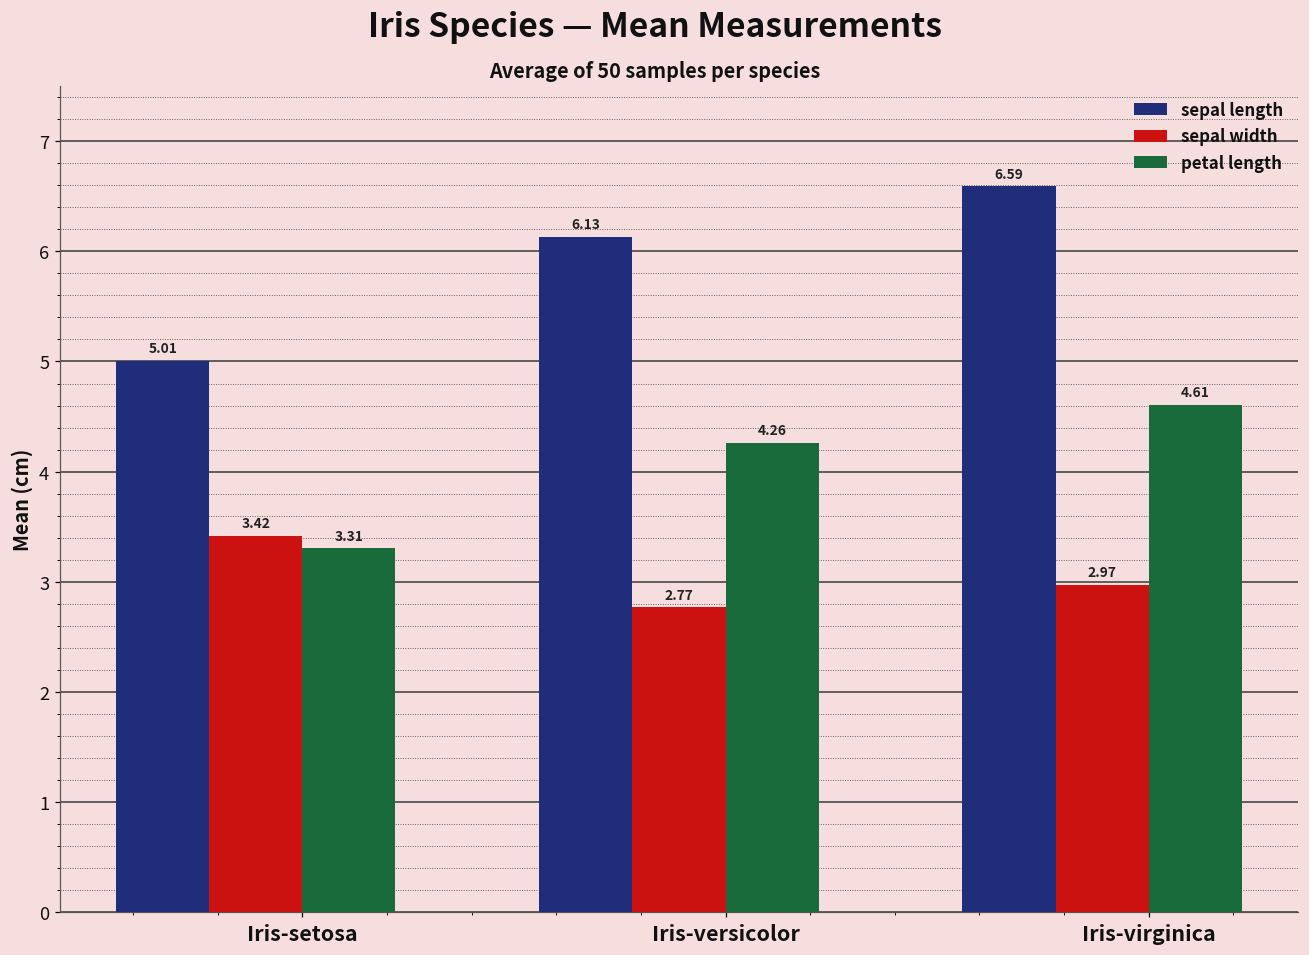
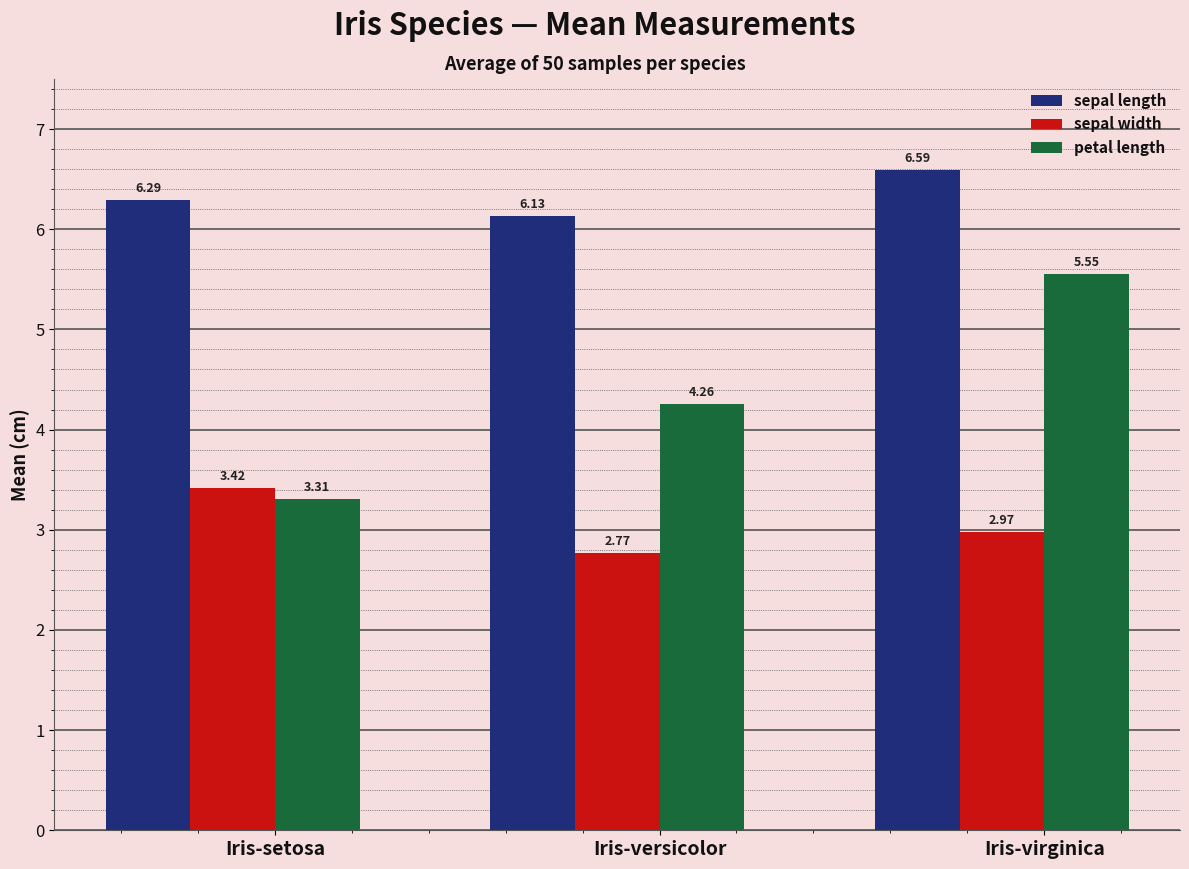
  {
    "sepal length": {
-     "Iris-setosa": 5.01,
+     "Iris-setosa": 6.29,
      "Iris-versicolor": 6.13,
      "Iris-virginica": 6.59
    },
    "sepal width": {
      "Iris-setosa": 3.42,
      "Iris-versicolor": 2.77,
      "Iris-virginica": 2.97
    },
    "petal length": {
      "Iris-setosa": 3.31,
      "Iris-versicolor": 4.26,
-     "Iris-virginica": 4.61
+     "Iris-virginica": 5.55
    }
  }
